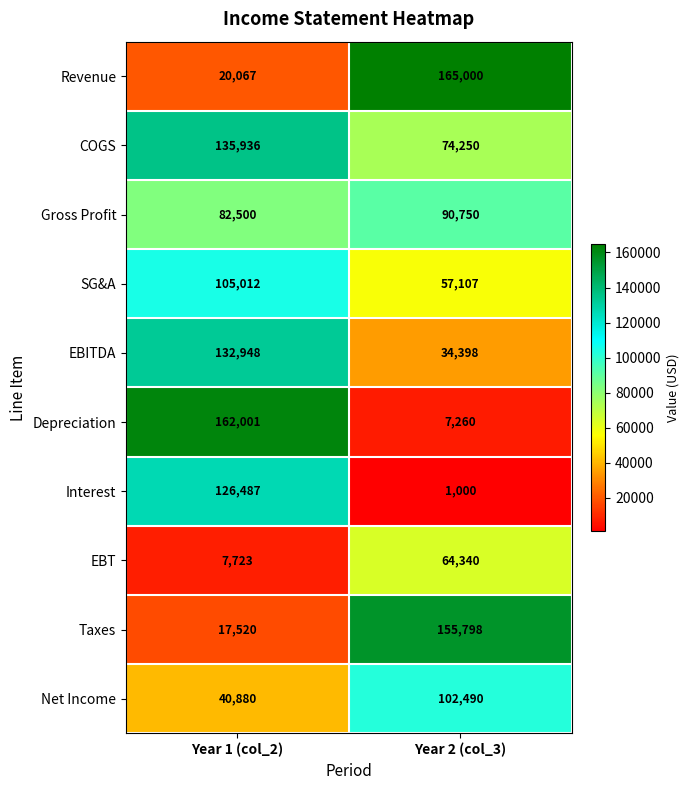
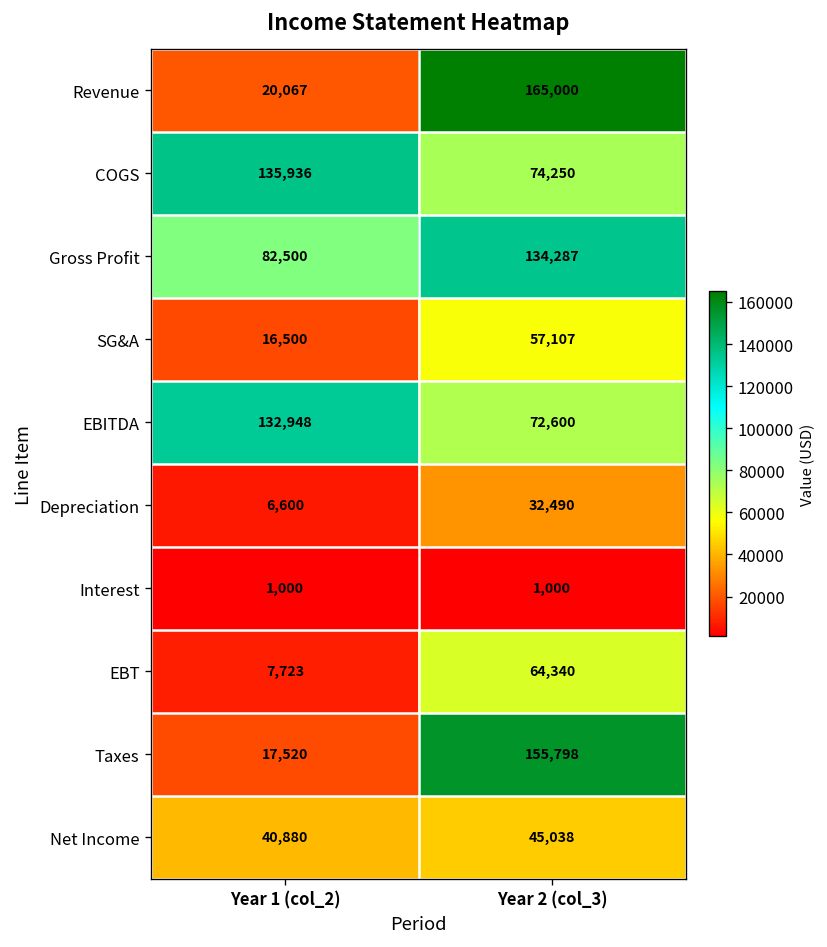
  {
    "Revenue": {
      "Year 1 (col_2)": "20,067",
      "Year 2 (col_3)": "165,000"
    },
    "COGS": {
      "Year 1 (col_2)": "135,936",
      "Year 2 (col_3)": "74,250"
    },
    "Gross Profit": {
      "Year 1 (col_2)": "82,500",
-     "Year 2 (col_3)": "90,750"
+     "Year 2 (col_3)": "134,287"
    },
    "SG&A": {
-     "Year 1 (col_2)": "105,012",
+     "Year 1 (col_2)": "16,500",
      "Year 2 (col_3)": "57,107"
    },
    "EBITDA": {
      "Year 1 (col_2)": "132,948",
-     "Year 2 (col_3)": "34,398"
+     "Year 2 (col_3)": "72,600"
    },
    "Depreciation": {
-     "Year 1 (col_2)": "162,001",
-     "Year 2 (col_3)": "7,260"
+     "Year 1 (col_2)": "6,600",
+     "Year 2 (col_3)": "32,490"
    },
    "Interest": {
-     "Year 1 (col_2)": "126,487",
+     "Year 1 (col_2)": "1,000",
      "Year 2 (col_3)": "1,000"
    },
    "EBT": {
      "Year 1 (col_2)": "7,723",
      "Year 2 (col_3)": "64,340"
    },
    "Taxes": {
      "Year 1 (col_2)": "17,520",
      "Year 2 (col_3)": "155,798"
    },
    "Net Income": {
      "Year 1 (col_2)": "40,880",
-     "Year 2 (col_3)": "102,490"
+     "Year 2 (col_3)": "45,038"
    }
  }
